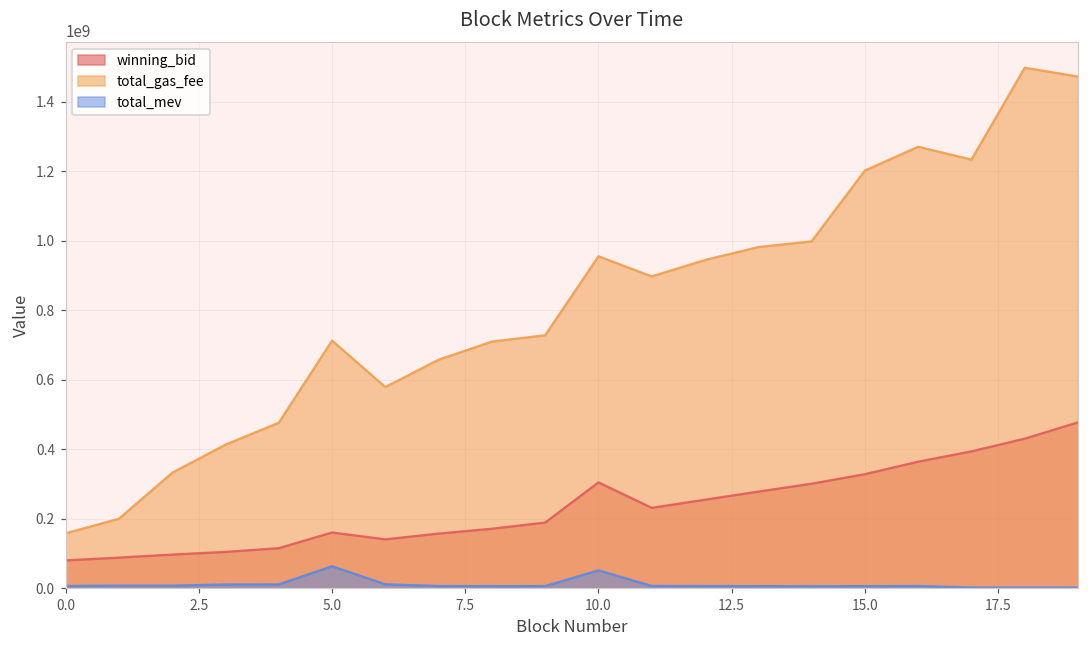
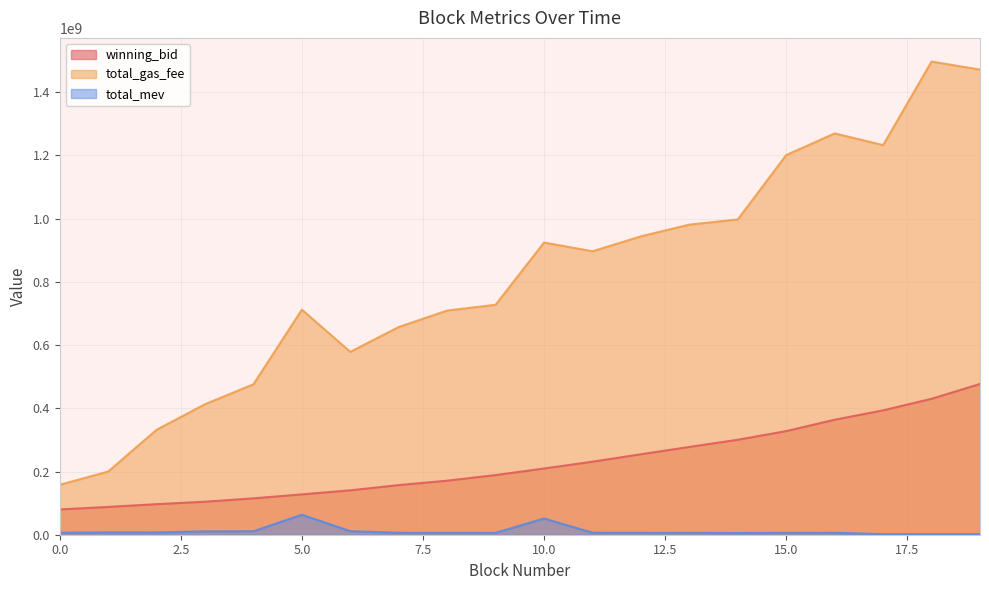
  {
    "winning_bid": {
      "0.0": 80000000,
-     "5.0": 160000000,
-     "10.0": 300000000,
+     "5.0": 130000000,
+     "10.0": 210000000,
      "15.0": 330000000
    },
    "total_gas_fee": {
      "0.0": 160000000,
      "5.0": 710000000,
-     "10.0": 950000000,
+     "10.0": 920000000,
      "15.0": 1200000000
    },
    "total_mev": {
      "0.0": 10000000,
      "5.0": 60000000,
      "10.0": 50000000,
      "15.0": 10000000
    }
  }
